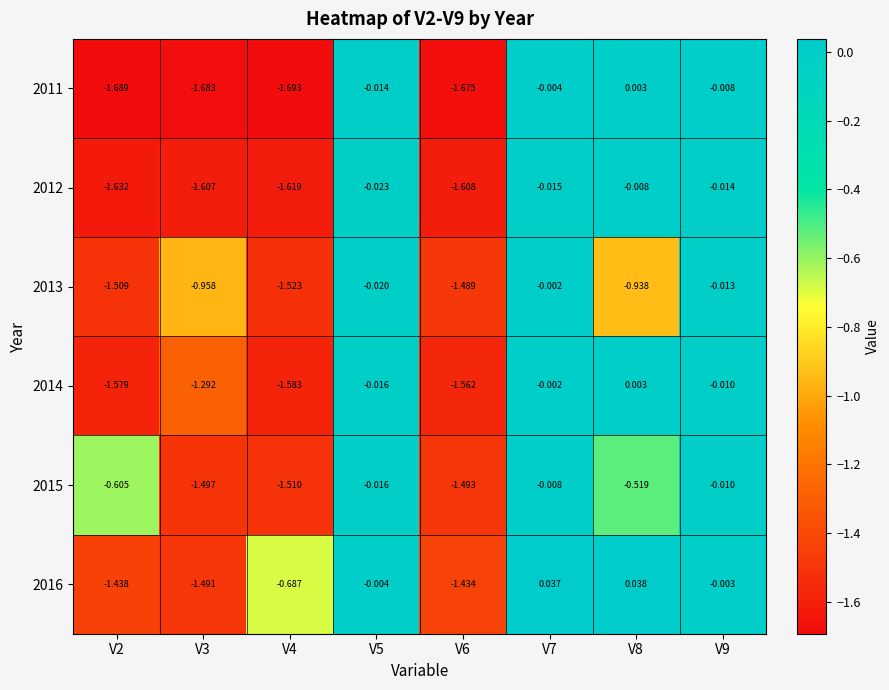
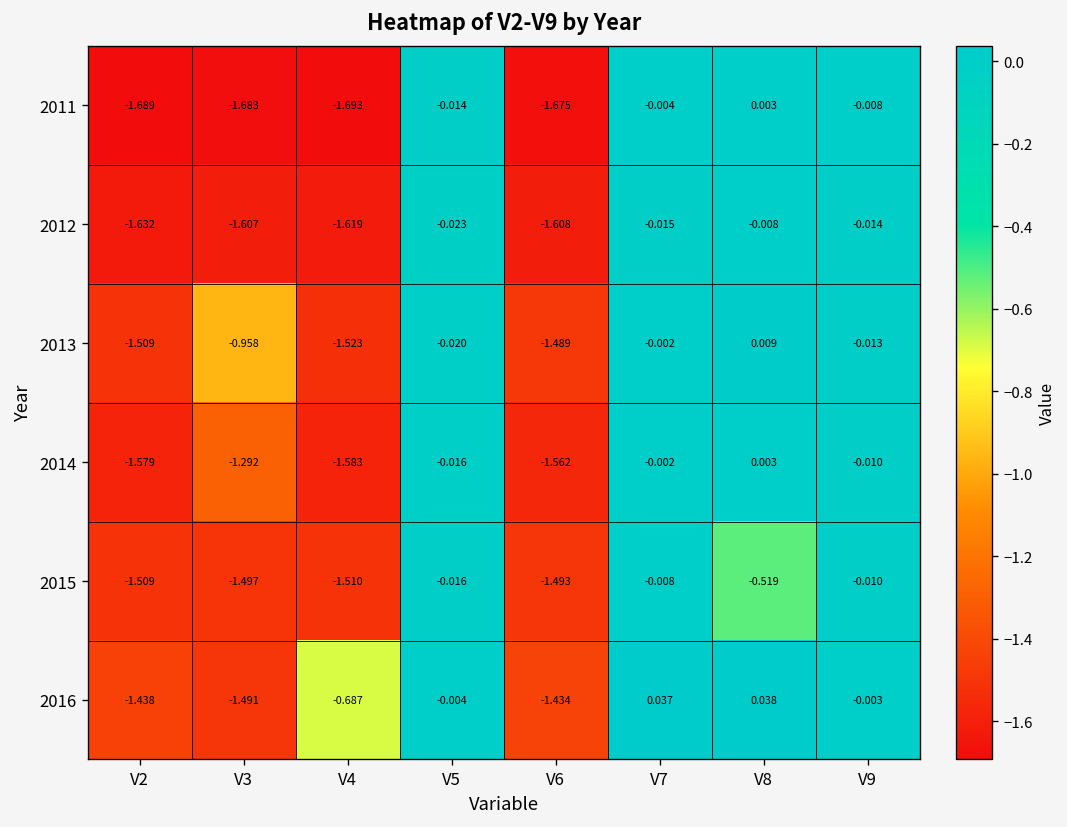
  {
    "2011": {
      "V2": -1.689,
      "V3": -1.683,
      "V4": -1.693,
      "V5": -0.014,
      "V6": -1.675,
      "V7": -0.004,
      "V8": 0.003,
      "V9": -0.008
    },
    "2012": {
      "V2": -1.632,
      "V3": -1.607,
      "V4": -1.619,
      "V5": -0.023,
      "V6": -1.608,
      "V7": -0.015,
      "V8": -0.008,
      "V9": -0.014
    },
    "2013": {
      "V2": -1.509,
      "V3": -0.958,
      "V4": -1.523,
      "V5": -0.020,
      "V6": -1.489,
      "V7": -0.002,
-     "V8": -0.938,
+     "V8": 0.009,
      "V9": -0.013
    },
    "2014": {
      "V2": -1.579,
      "V3": -1.292,
      "V4": -1.583,
      "V5": -0.016,
      "V6": -1.562,
      "V7": -0.002,
      "V8": 0.003,
      "V9": -0.010
    },
    "2015": {
-     "V2": -0.605,
+     "V2": -1.509,
      "V3": -1.497,
      "V4": -1.510,
      "V5": -0.016,
      "V6": -1.493,
      "V7": -0.008,
      "V8": -0.519,
      "V9": -0.010
    },
    "2016": {
      "V2": -1.438,
      "V3": -1.491,
      "V4": -0.687,
      "V5": -0.004,
      "V6": -1.434,
      "V7": 0.037,
      "V8": 0.038,
      "V9": -0.003
    }
  }
